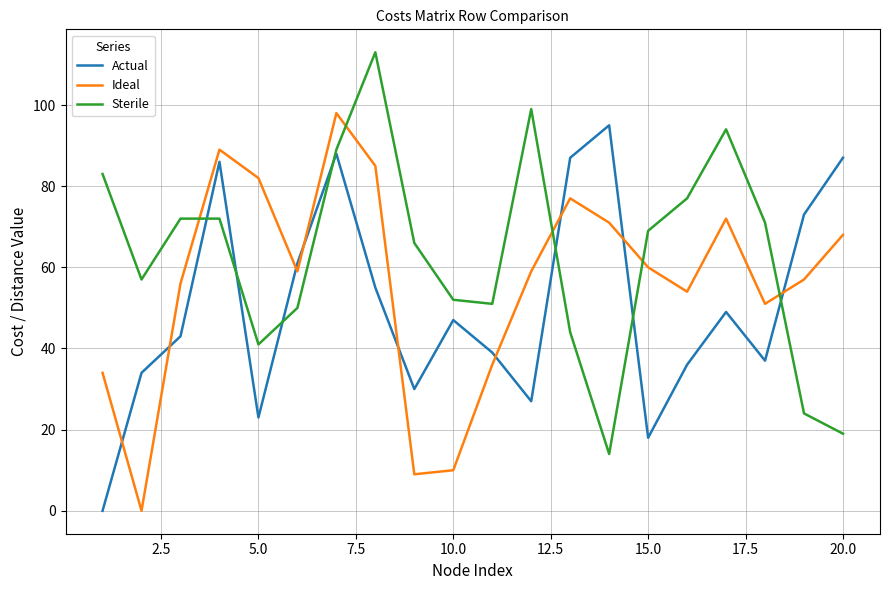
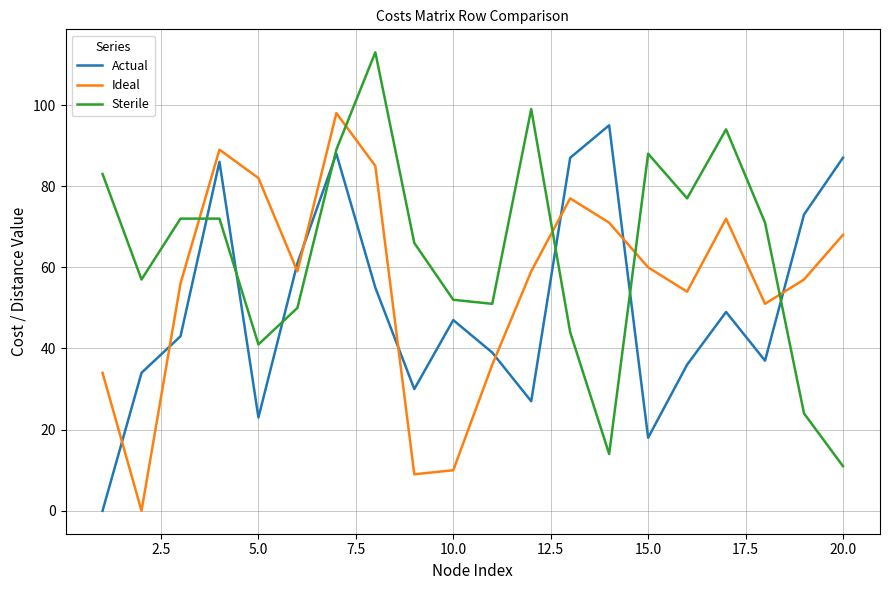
  {
    "Actual": {
      "5.0": 23,
      "10.0": 47,
      "15.0": 18,
      "20.0": 87
    },
    "Ideal": {
      "5.0": 82,
      "10.0": 10,
      "15.0": 60,
      "20.0": 68
    },
    "Sterile": {
      "5.0": 41,
      "10.0": 52,
-     "15.0": 69,
-     "20.0": 19
+     "15.0": 88,
+     "20.0": 11
    }
  }
